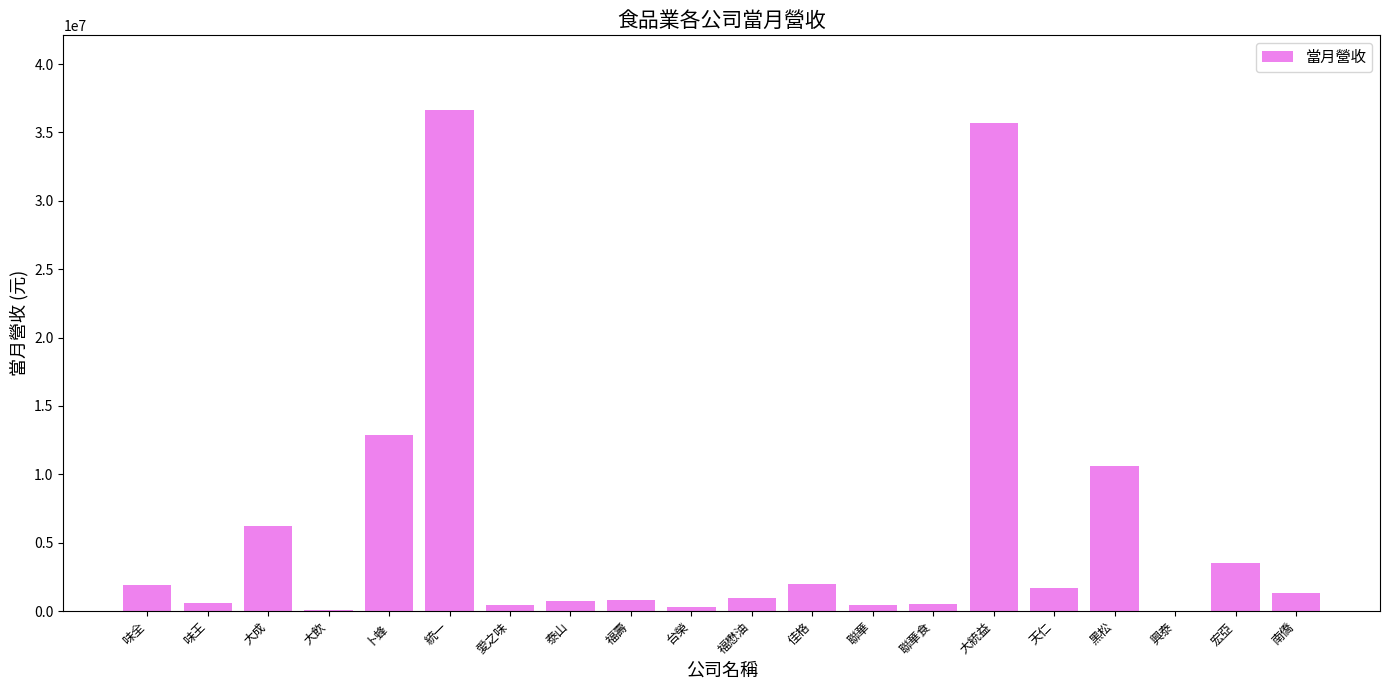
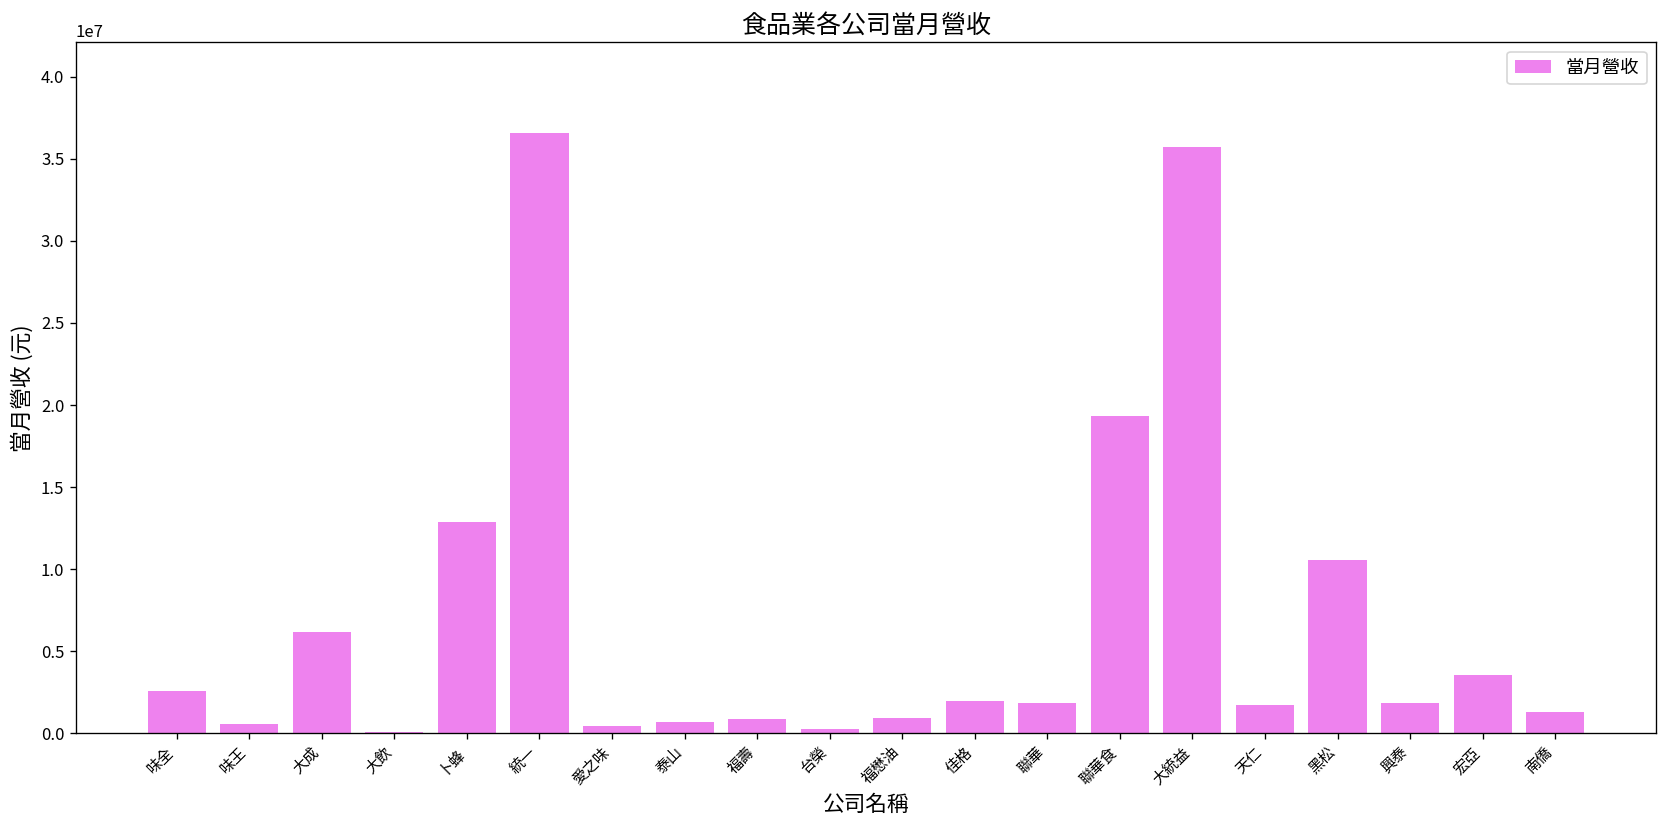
  {
-   "味全": 1900000,
+   "味全": 2600000,
    "味王": 600000,
    "大成": 6200000,
    "卜蜂": 12900000,
    "統一": 36600000,
    "愛之味": 500000,
    "泰山": 700000,
    "福壽": 800000,
    "台榮": 300000,
    "福懋油": 900000,
    "佳格": 2000000,
-   "聯華": 400000,
-   "聯華食": 500000,
+   "聯華": 1800000,
+   "聯華食": 19300000,
    "大統益": 35700000,
    "天仁": 1700000,
    "黑松": 10600000,
-   "興泰": 0,
+   "興泰": 1800000,
    "宏亞": 3500000,
    "南僑": 1300000
  }
